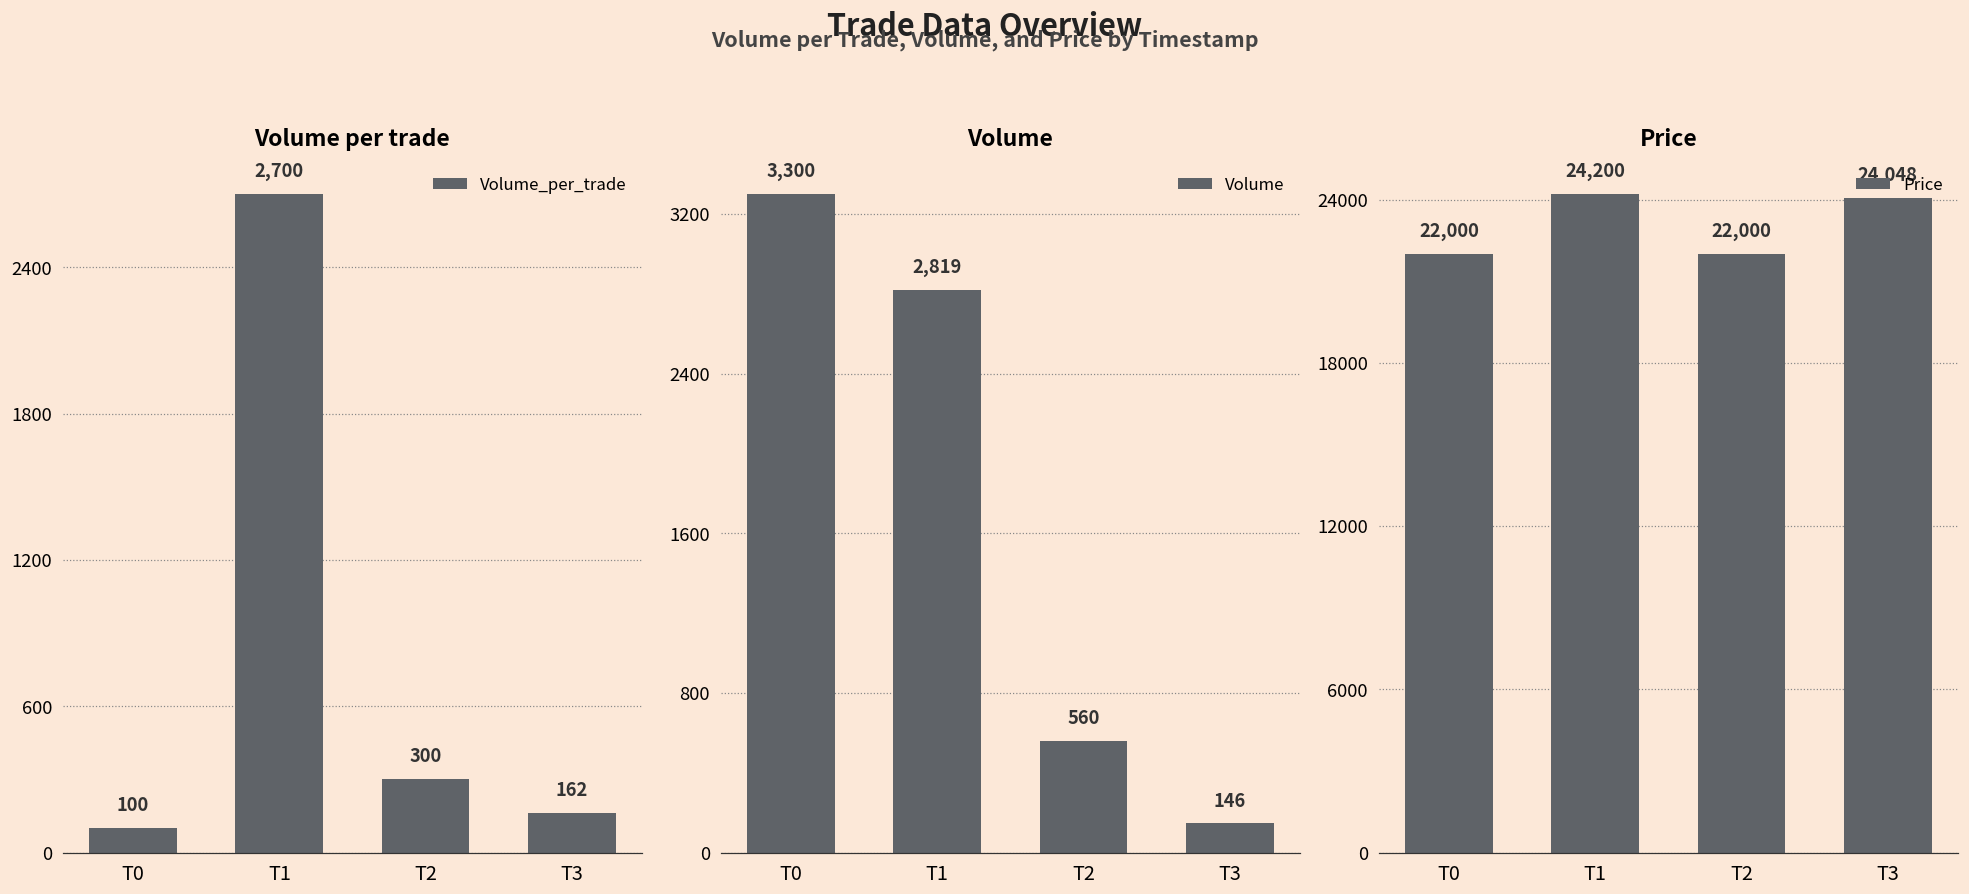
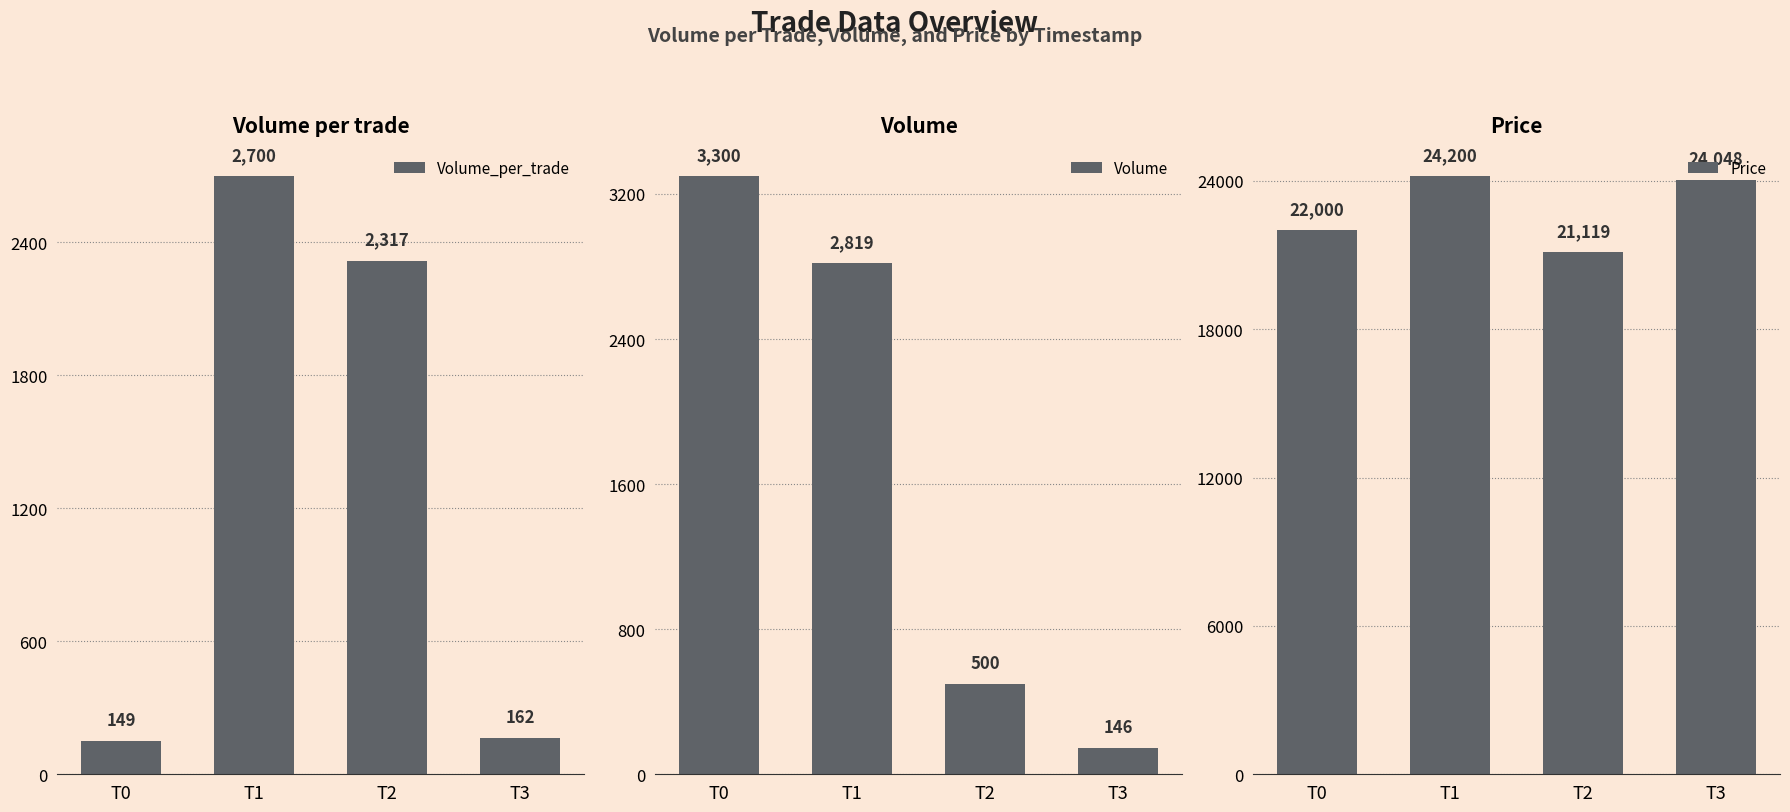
  {
    "Volume per trade": {
-     "T0": "100",
+     "T0": "149",
      "T1": "2,700",
-     "T2": "300",
+     "T2": "2,317",
      "T3": "162"
    },
    "Volume": {
      "T0": "3,300",
      "T1": "2,819",
-     "T2": "560",
+     "T2": "500",
      "T3": "146"
    },
    "Price": {
      "T0": "22,000",
      "T1": "24,200",
-     "T2": "22,000",
+     "T2": "21,119",
      "T3": "24,048"
    }
  }
